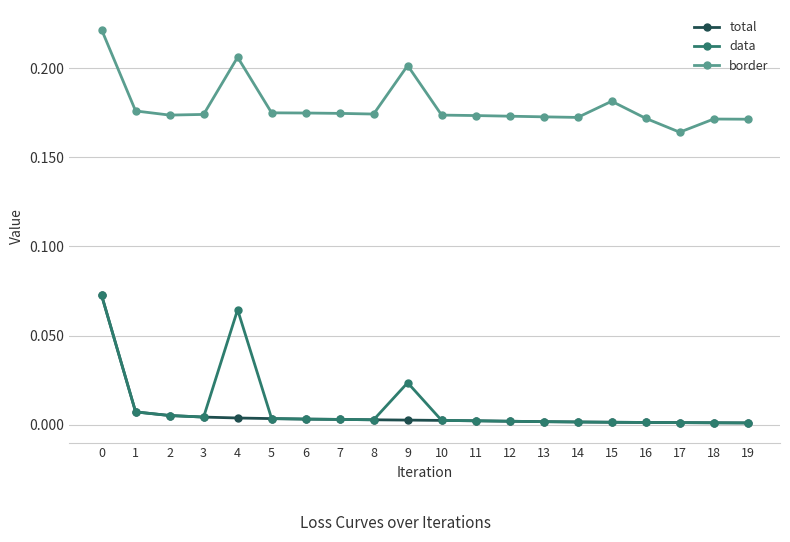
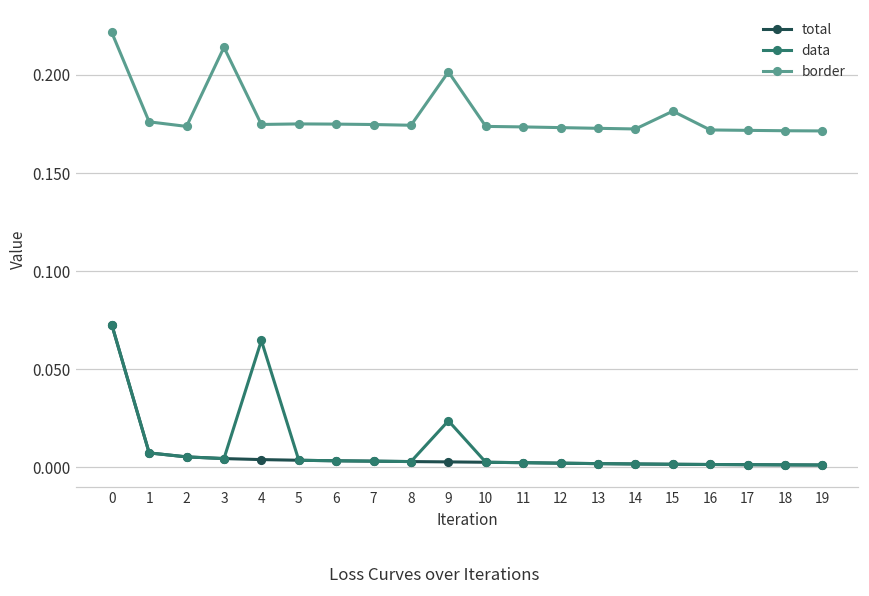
  {
    "border": {
      "0": 0.222,
      "1": 0.176,
      "2": 0.174,
-     "3": 0.174,
-     "4": 0.206,
+     "3": 0.214,
+     "4": 0.175,
      "5": 0.175,
      "6": 0.175,
      "7": 0.175,
      "8": 0.174,
      "9": 0.201,
      "10": 0.174,
      "11": 0.173,
      "12": 0.173,
      "13": 0.173,
      "14": 0.172,
      "15": 0.181,
      "16": 0.172,
-     "17": 0.164,
+     "17": 0.172,
      "18": 0.171,
      "19": 0.171
    }
  }
